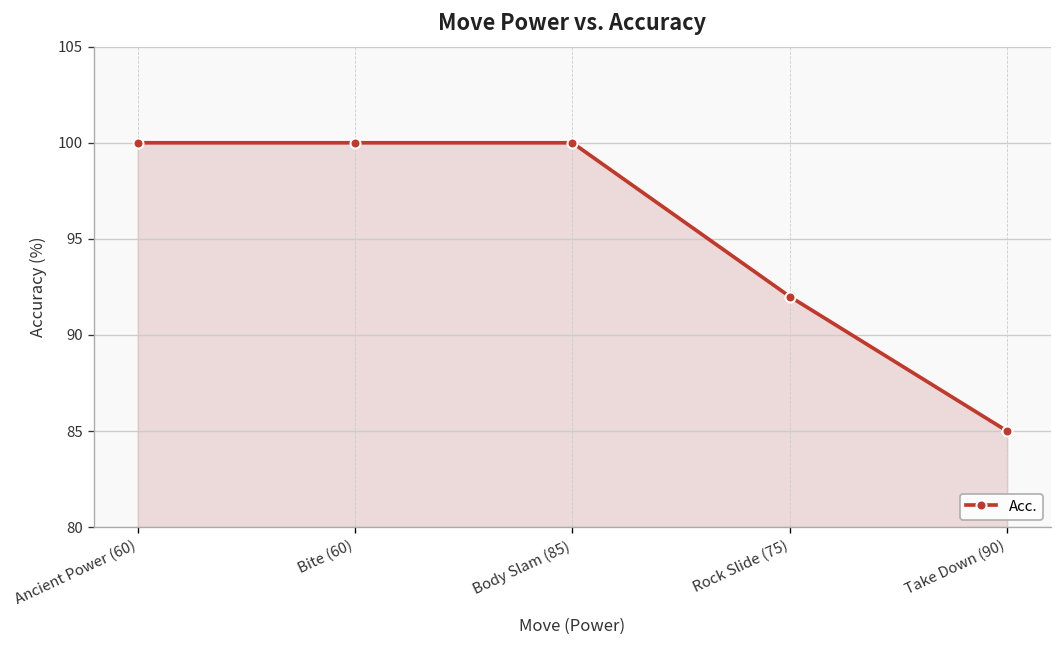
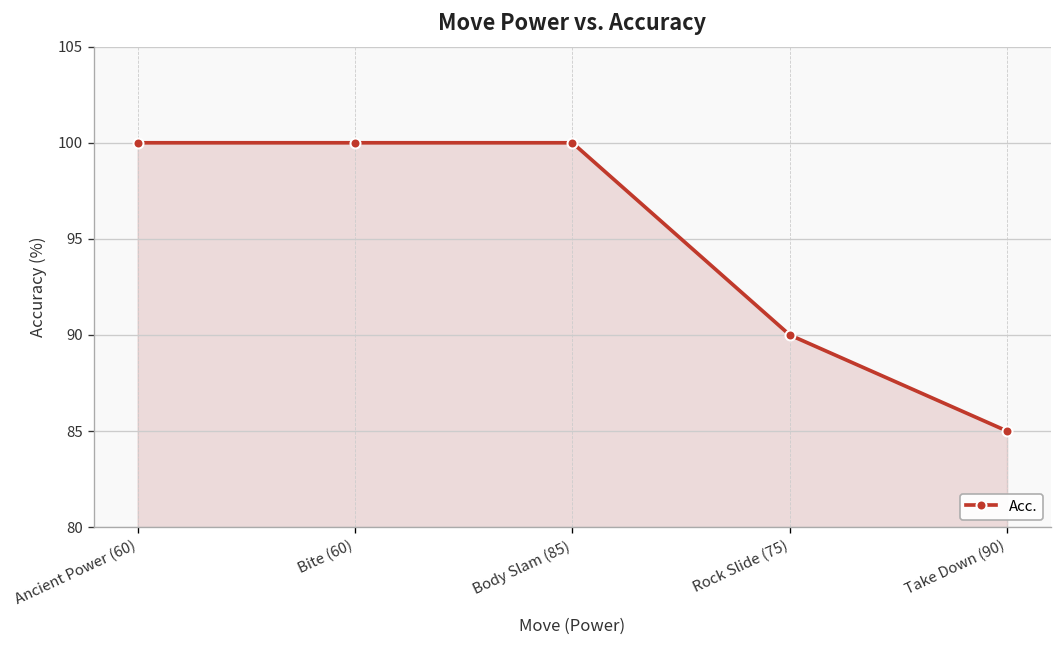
  {
    "Ancient Power (60)": 100,
    "Bite (60)": 100,
    "Body Slam (85)": 100,
-   "Rock Slide (75)": 92,
+   "Rock Slide (75)": 90,
    "Take Down (90)": 85
  }
